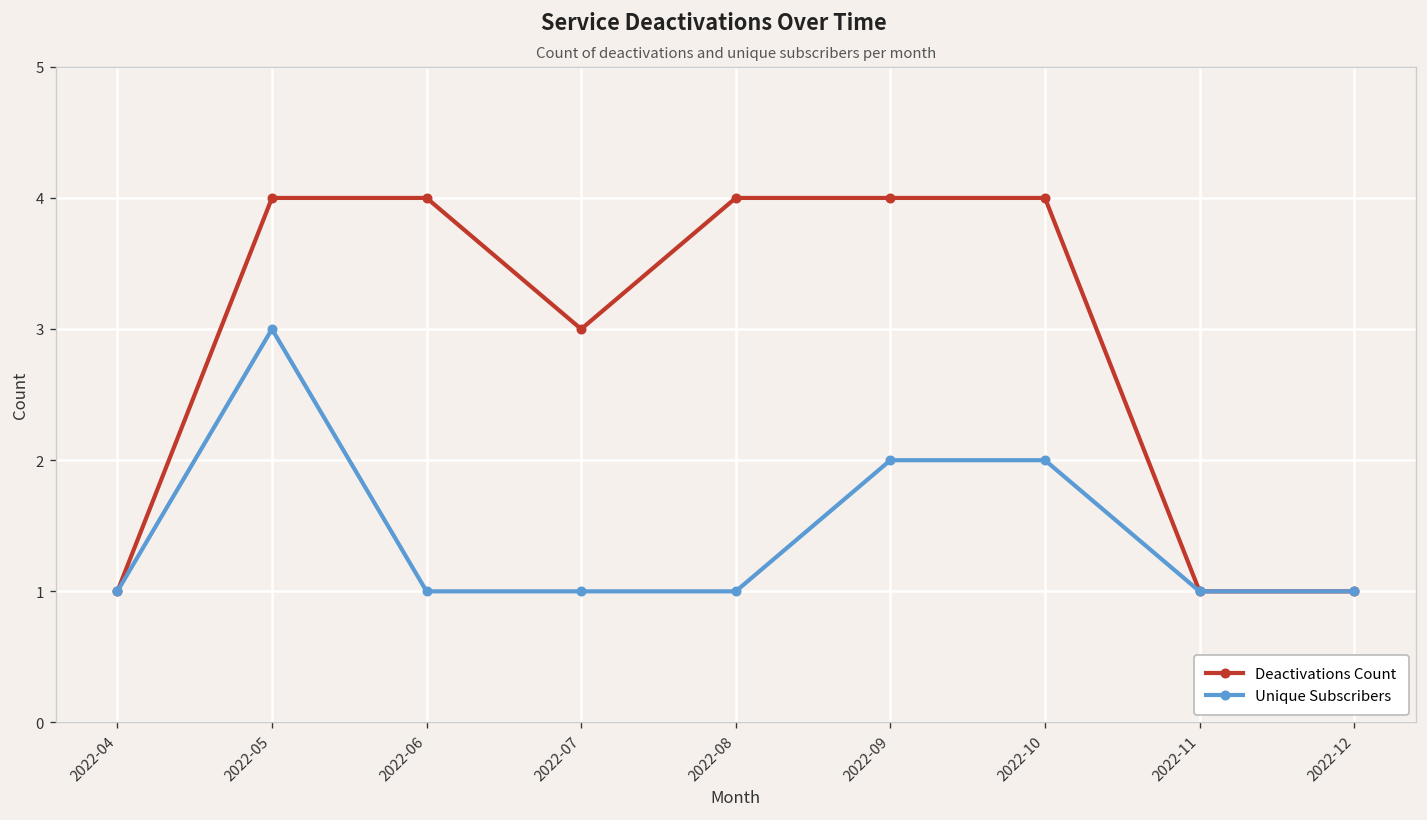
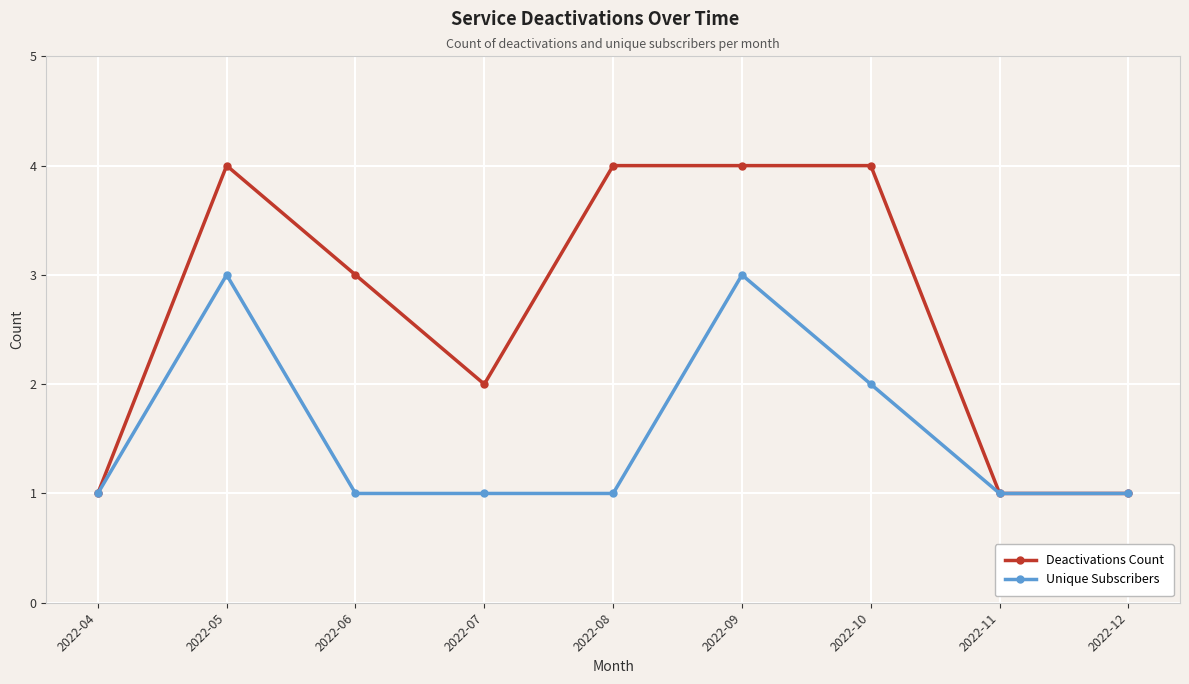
  {
    "Deactivations Count": {
      "2022-05": 4,
-     "2022-06": 4,
-     "2022-07": 3,
+     "2022-06": 3,
+     "2022-07": 2,
      "2022-08": 4,
      "2022-09": 4,
      "2022-10": 4
    },
    "Unique Subscribers": {
      "2022-05": 3,
      "2022-06": 1,
      "2022-07": 1,
      "2022-08": 1,
-     "2022-09": 2,
+     "2022-09": 3,
      "2022-10": 2
    }
  }
